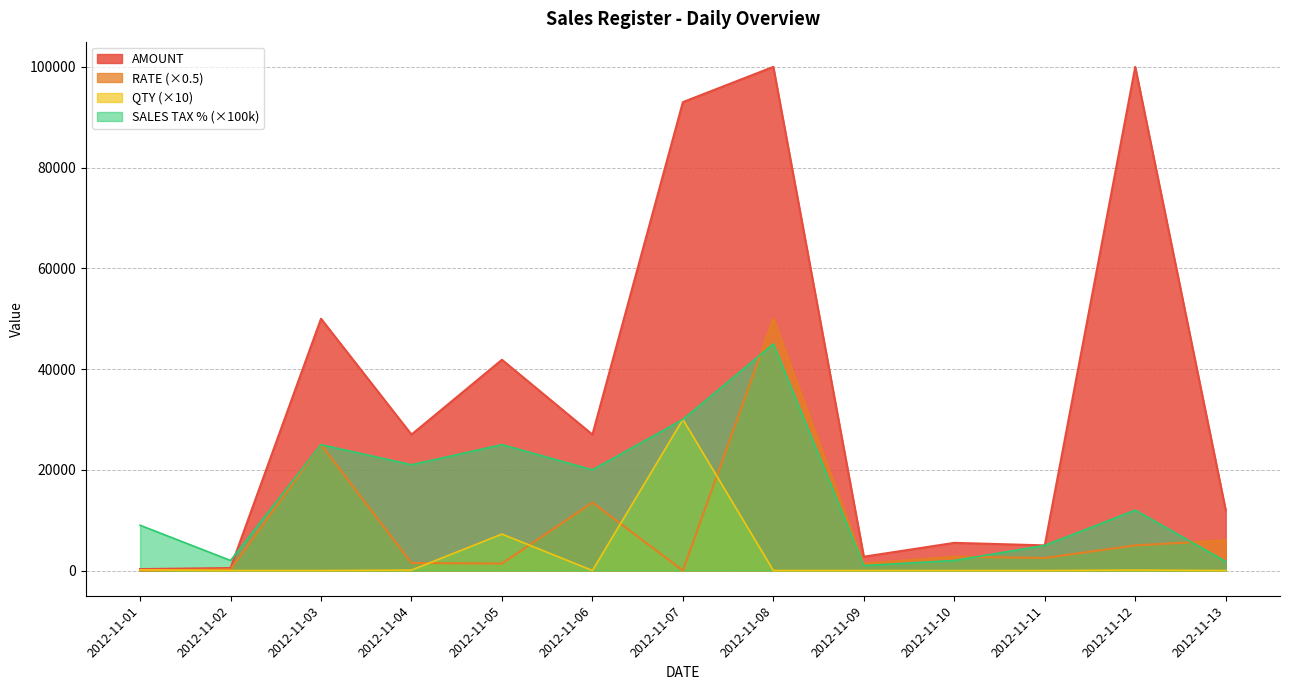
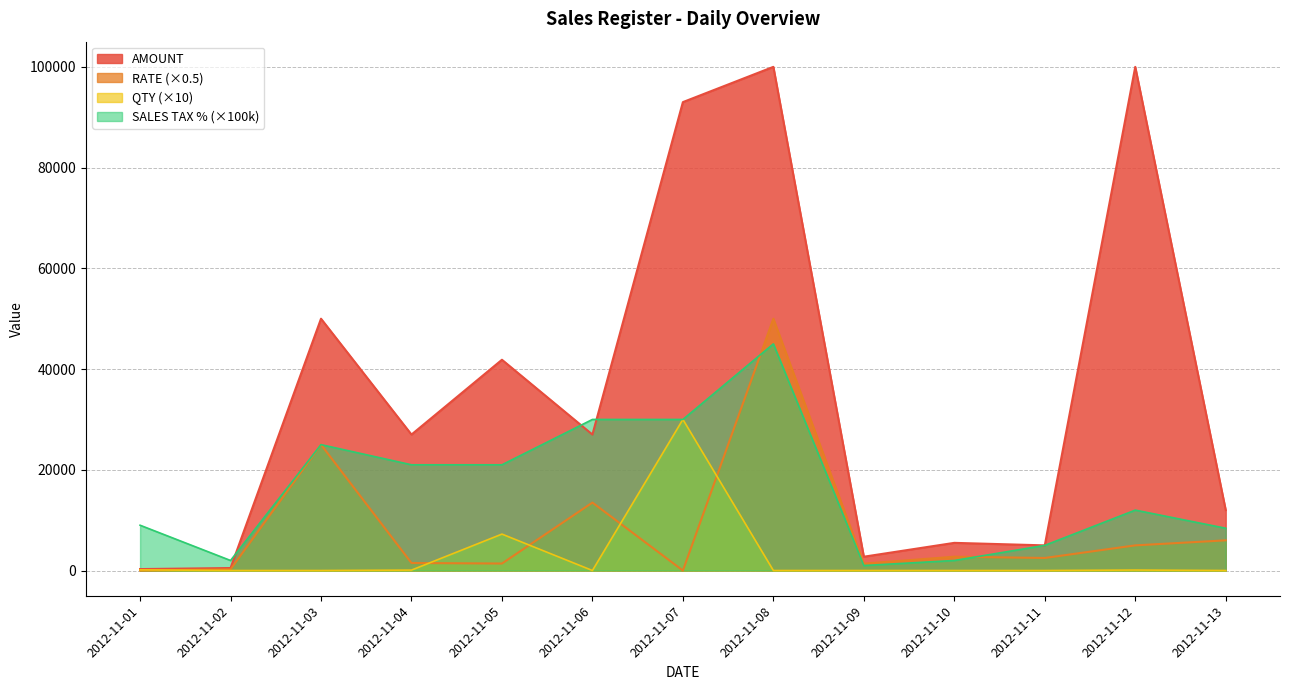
  {
    "QTY (×10)": {
      "2012-11-03": 0,
      "2012-11-04": 0,
      "2012-11-05": 7000,
      "2012-11-06": 0,
      "2012-11-08": 0,
      "2012-11-09": 0,
      "2012-11-10": 0,
      "2012-11-11": 0,
      "2012-11-12": 0,
      "2012-11-13": 0
    },
    "SALES TAX % (×100k)": {
      "2012-11-01": 9000,
      "2012-11-02": 2000,
      "2012-11-04": 21000,
-     "2012-11-05": 25000,
-     "2012-11-06": 20000,
+     "2012-11-05": 21000,
+     "2012-11-06": 30000,
      "2012-11-08": 45000,
      "2012-11-10": 2000,
      "2012-11-12": 12000,
-     "2012-11-13": 2000
+     "2012-11-13": 8000
    }
  }
